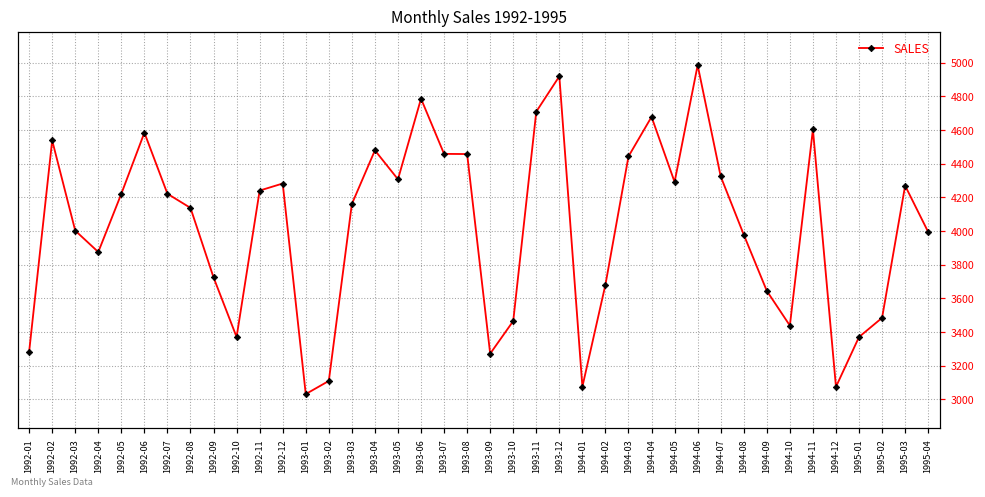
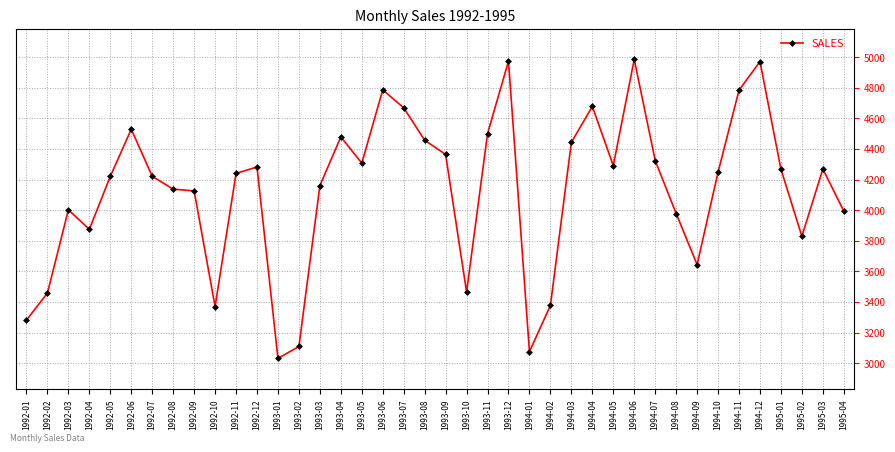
  {
    "1992-01": 3280,
-   "1992-02": 4540,
+   "1992-02": 3460,
    "1992-03": 4000,
    "1992-04": 3880,
    "1992-05": 4220,
-   "1992-06": 4580,
+   "1992-06": 4530,
    "1992-07": 4220,
    "1992-08": 4140,
-   "1992-09": 3720,
+   "1992-09": 4130,
    "1992-10": 3370,
    "1992-11": 4240,
    "1992-12": 4280,
    "1993-01": 3030,
    "1993-02": 3110,
    "1993-03": 4160,
    "1993-04": 4480,
    "1993-05": 4310,
    "1993-06": 4790,
-   "1993-07": 4460,
+   "1993-07": 4670,
    "1993-08": 4460,
-   "1993-09": 3270,
+   "1993-09": 4360,
    "1993-10": 3470,
-   "1993-11": 4710,
-   "1993-12": 4920,
+   "1993-11": 4500,
+   "1993-12": 4970,
    "1994-01": 3080,
-   "1994-02": 3680,
+   "1994-02": 3380,
    "1994-03": 4440,
    "1994-04": 4680,
    "1994-05": 4290,
    "1994-06": 4990,
    "1994-07": 4320,
    "1994-08": 3980,
    "1994-09": 3640,
-   "1994-10": 3440,
-   "1994-11": 4600,
-   "1994-12": 3070,
-   "1995-01": 3370,
-   "1995-02": 3480,
+   "1994-10": 4250,
+   "1994-11": 4780,
+   "1994-12": 4970,
+   "1995-01": 4270,
+   "1995-02": 3830,
    "1995-03": 4270,
    "1995-04": 3990
  }
